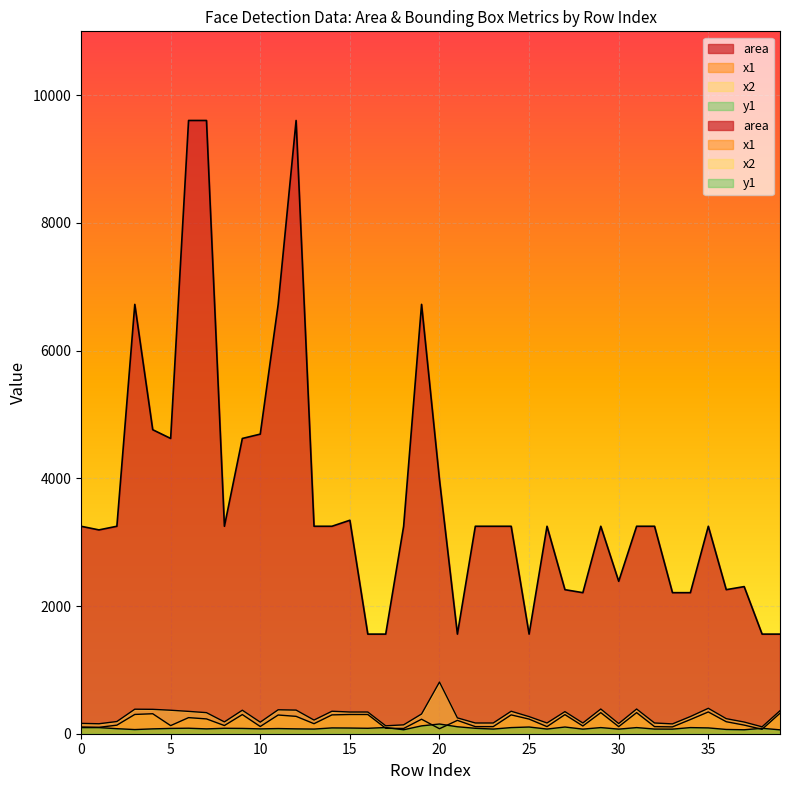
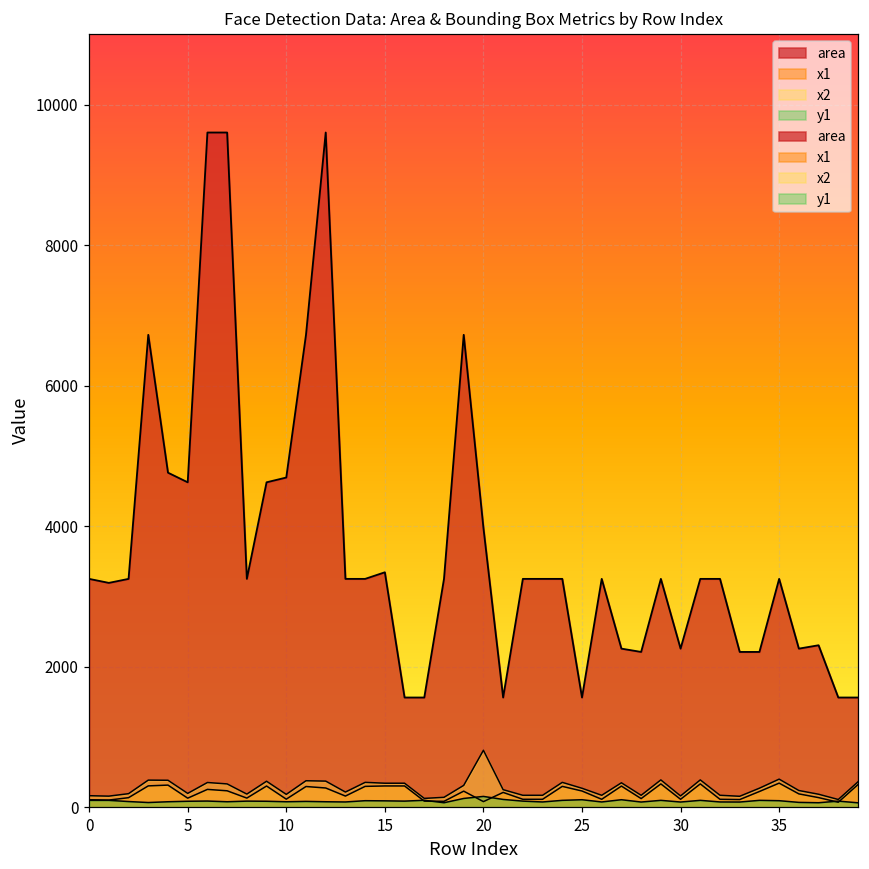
  {
    "area": {
      "0": 3200,
      "5": 4600,
      "10": 4700,
      "15": 3300,
      "20": 4000,
      "25": 1600,
-     "30": 2400,
+     "30": 2300,
      "35": 3200
    },
    "x1": {
      "5": 100,
      "20": 100,
      "35": 300
    },
    "x2": {
      "0": 200,
-     "5": 400,
+     "5": 200,
      "10": 200,
      "20": 800,
      "30": 200,
      "35": 400
    },
    "y1": {
      "5": 100,
      "15": 100,
      "20": 200,
      "25": 100,
      "35": 100
    }
  }
